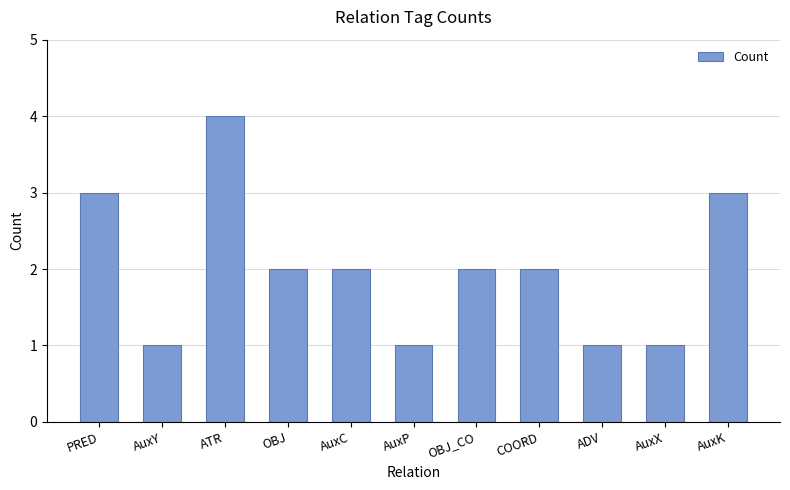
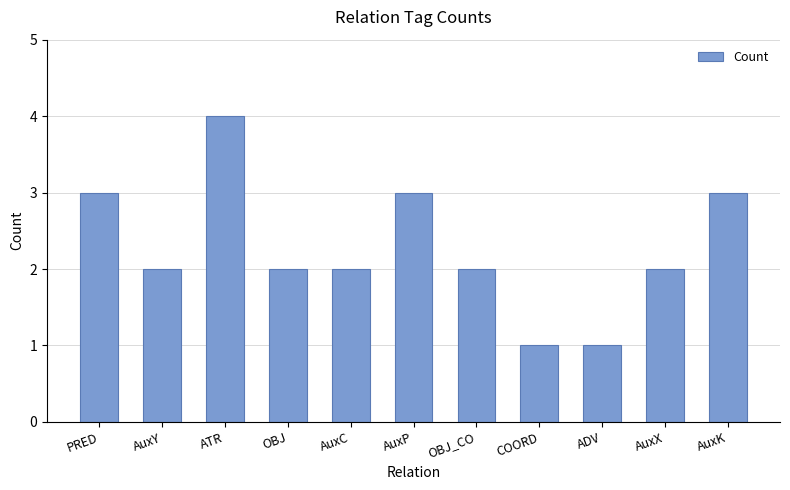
  {
    "PRED": 3,
-   "AuxY": 1,
+   "AuxY": 2,
    "ATR": 4,
    "OBJ": 2,
    "AuxC": 2,
-   "AuxP": 1,
+   "AuxP": 3,
    "OBJ_CO": 2,
-   "COORD": 2,
+   "COORD": 1,
    "ADV": 1,
-   "AuxX": 1,
+   "AuxX": 2,
    "AuxK": 3
  }
